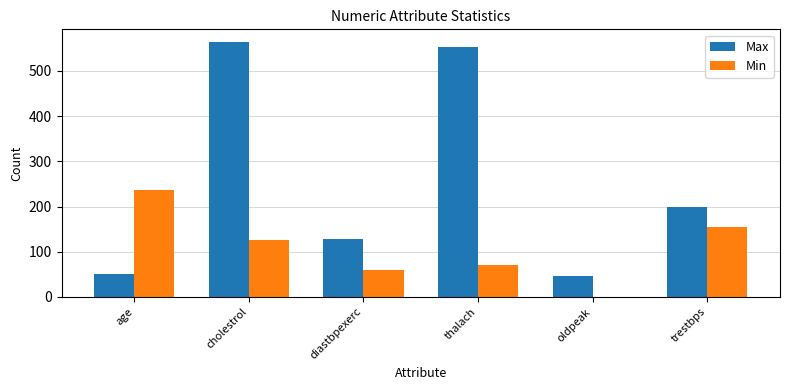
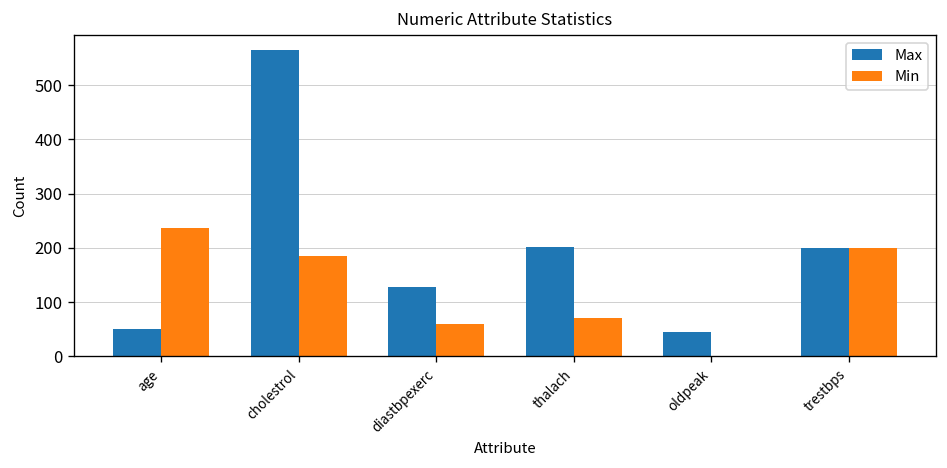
  {
    "Max": {
      "age": 50,
      "cholestrol": 560,
      "diastbpexerc": 130,
-     "thalach": 550,
+     "thalach": 200,
      "oldpeak": 50,
      "trestbps": 200
    },
    "Min": {
      "age": 240,
-     "cholestrol": 130,
+     "cholestrol": 190,
      "diastbpexerc": 60,
      "thalach": 70,
      "oldpeak": 0,
-     "trestbps": 160
+     "trestbps": 200
    }
  }
